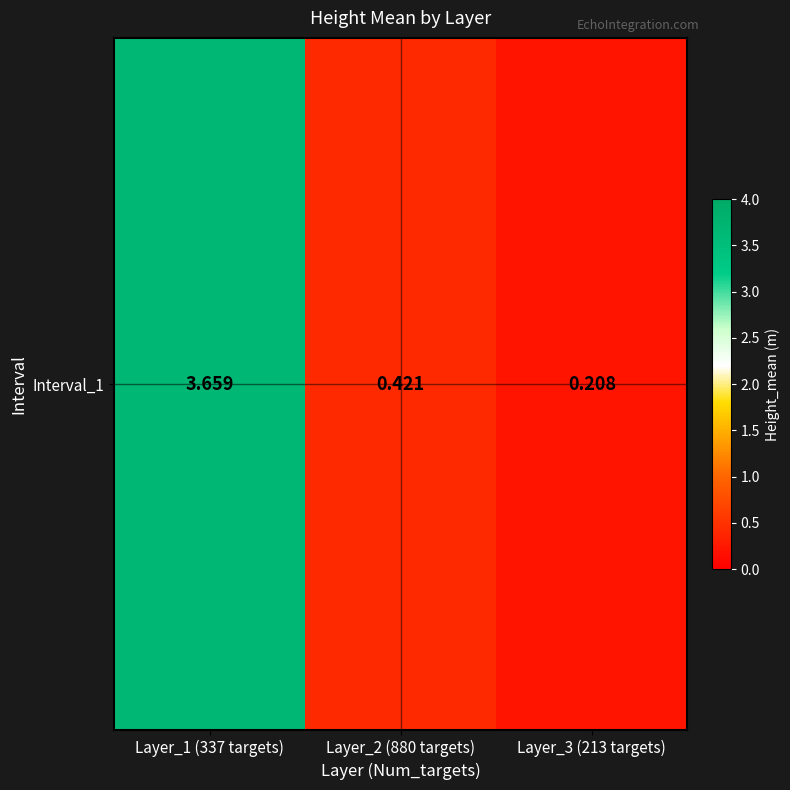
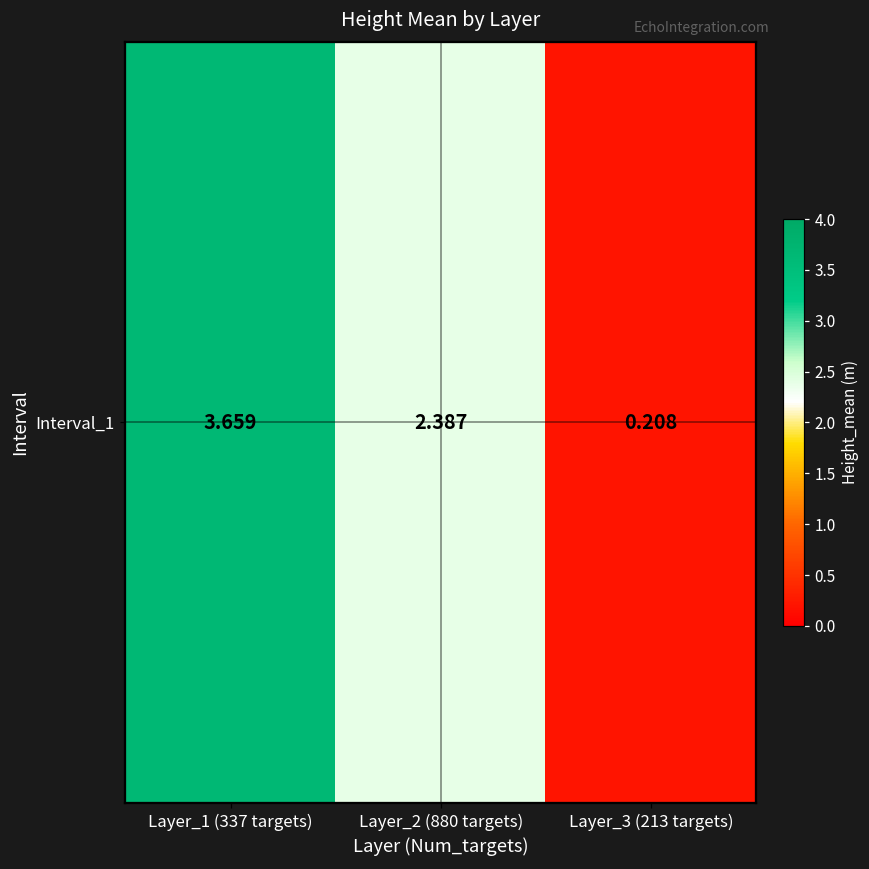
  {
    "Interval_1": {
      "Layer_1 (337 targets)": 3.659,
-     "Layer_2 (880 targets)": 0.421,
+     "Layer_2 (880 targets)": 2.387,
      "Layer_3 (213 targets)": 0.208
    }
  }
